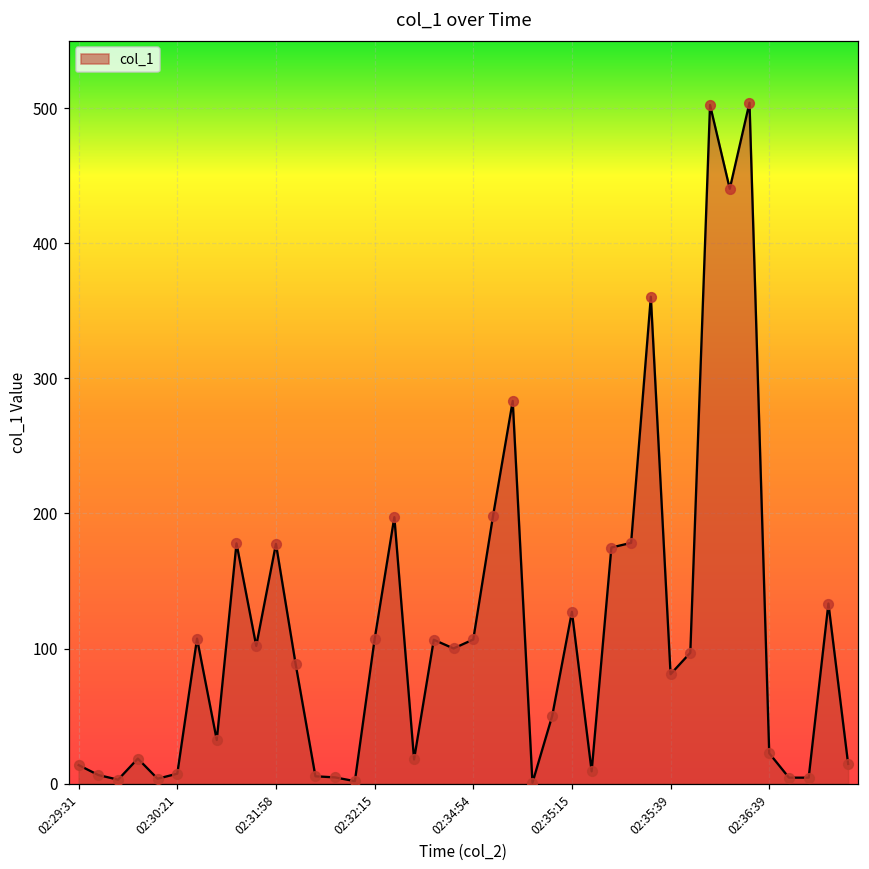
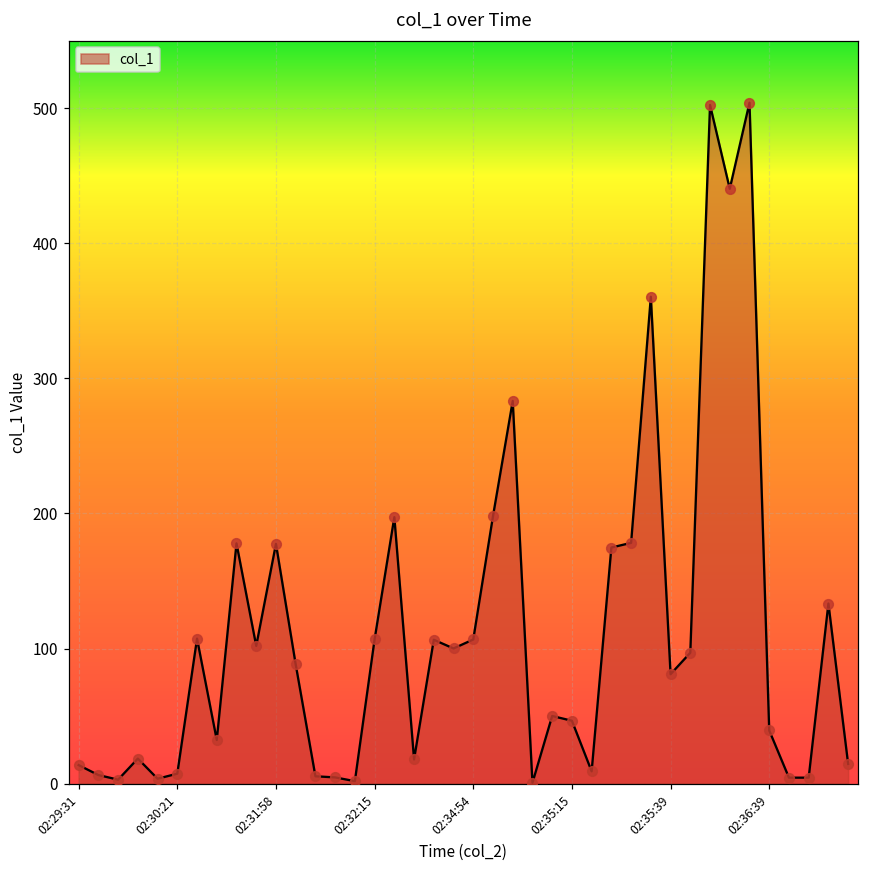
  {
    "02:29:31": 14,
    "02:30:21": 7,
    "02:32:15": 107,
    "02:34:54": 107,
-   "02:35:15": 127,
+   "02:35:15": 47,
    "02:35:39": 81,
-   "02:36:39": 23
+   "02:36:39": 39
  }
